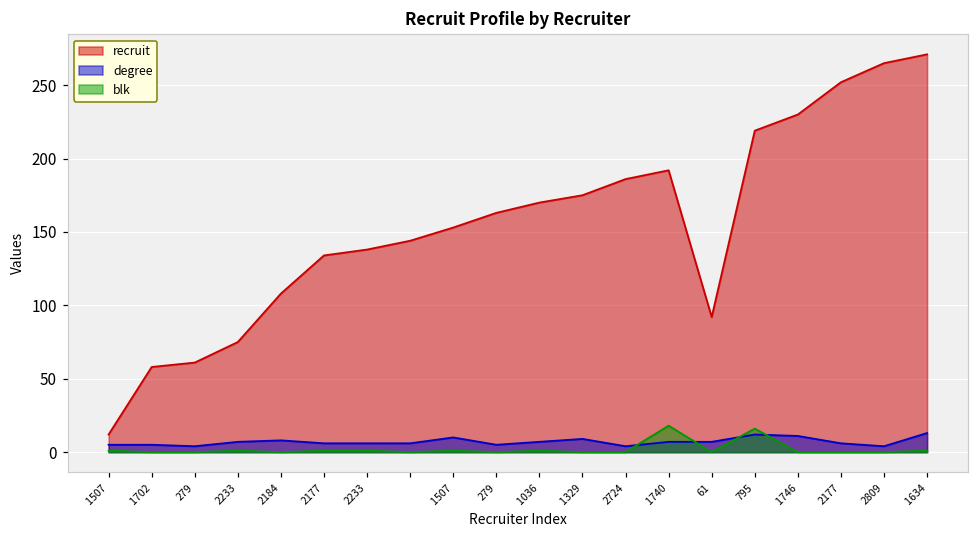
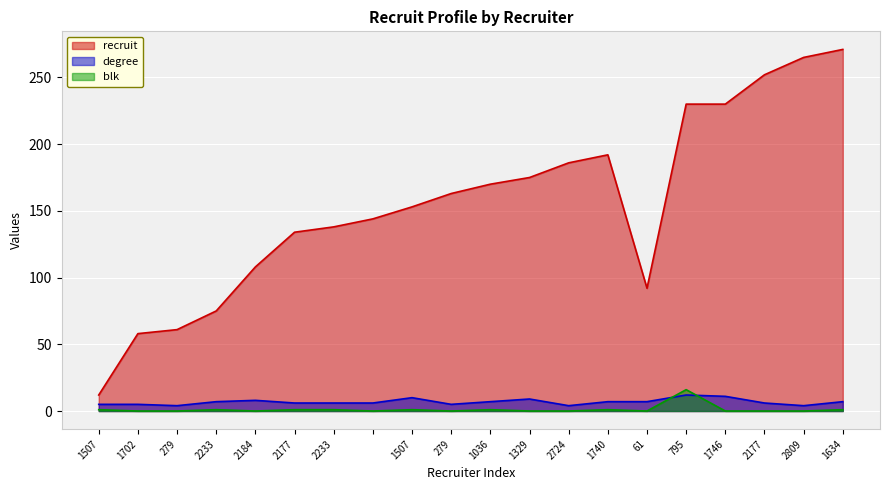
  {
    "recruit": {
      "1702": 58,
      "2184": 108,
      "1036": 170,
      "1329": 175,
      "2724": 186,
      "1740": 192,
      "61": 92,
-     "795": 219,
+     "795": 230,
      "1746": 230,
      "2809": 265,
      "1634": 271
    },
    "degree": {
      "1702": 5,
      "2184": 8,
      "1036": 7,
      "1329": 9,
      "2724": 4,
      "1740": 7,
      "61": 7,
      "795": 12,
      "1746": 11,
      "2809": 4,
-     "1634": 13
+     "1634": 7
    },
    "blk": {
      "1702": 0,
      "2184": 0,
      "1036": 1,
      "1329": 0,
      "2724": 0,
-     "1740": 18,
+     "1740": 1,
      "61": 0,
      "795": 16,
      "1746": 0,
      "2809": 0,
      "1634": 1
    }
  }
